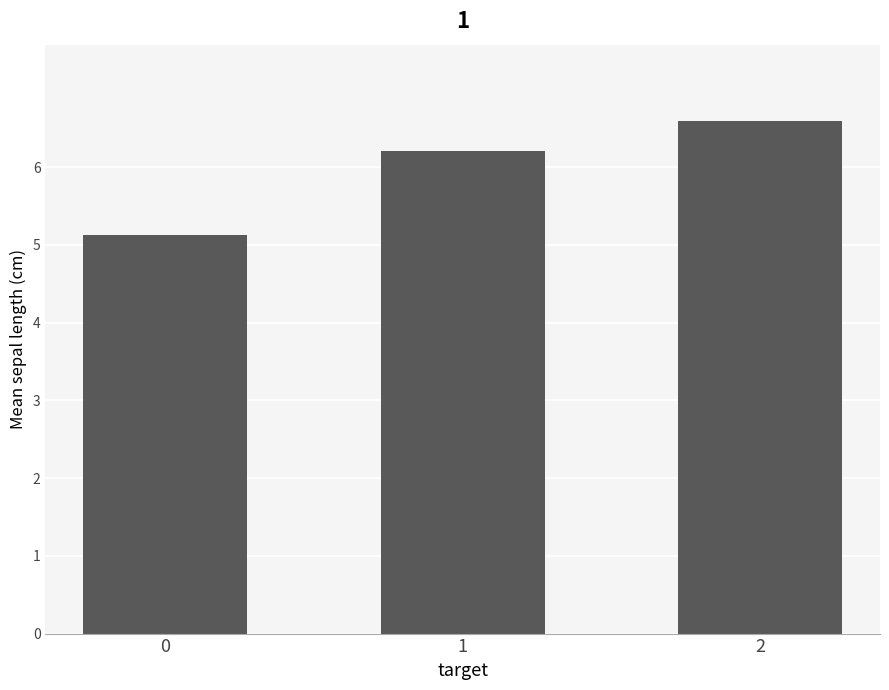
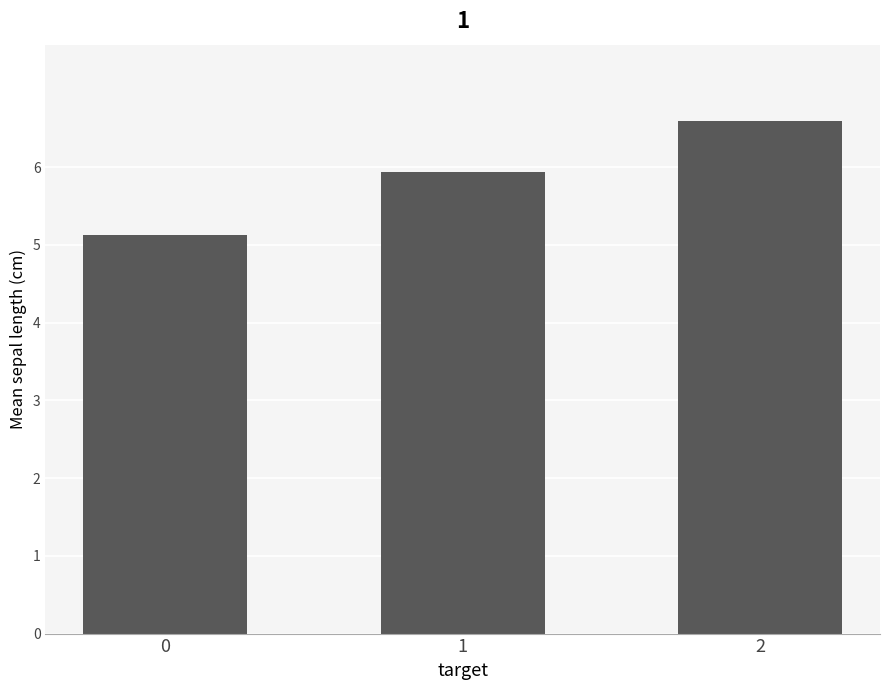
  {
    "0": 5.1,
-   "1": 6.2,
+   "1": 5.9,
    "2": 6.6
  }
